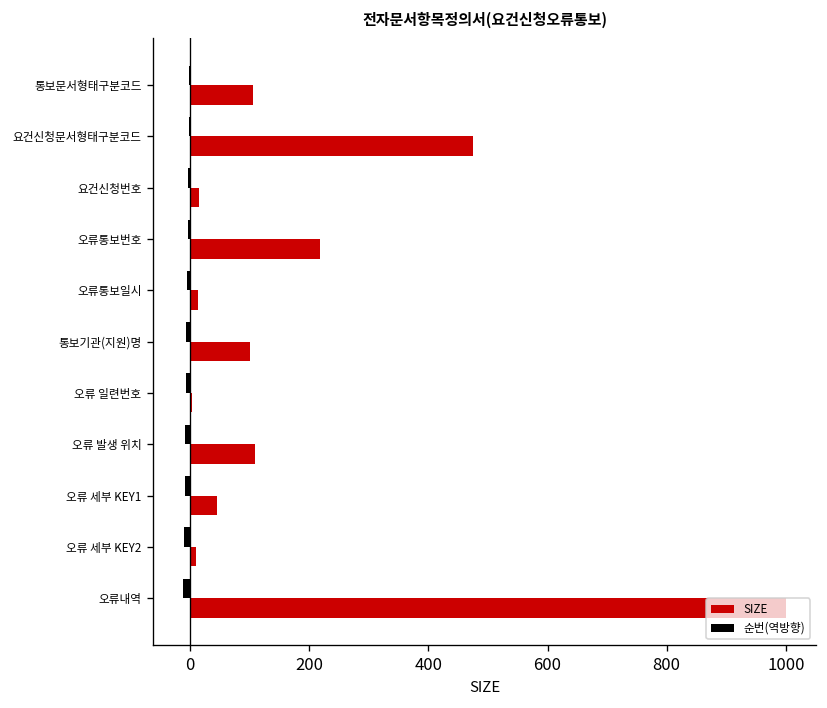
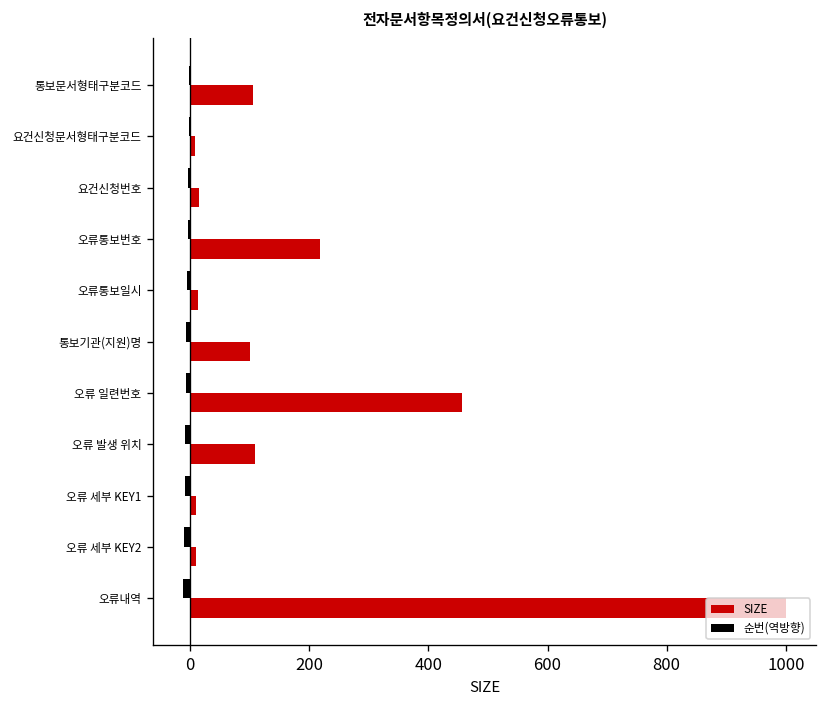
  {
    "SIZE": {
      "통보문서형태구분코드": 110,
-     "요건신청문서형태구분코드": 480,
+     "요건신청문서형태구분코드": 10,
      "요건신청번호": 20,
      "오류통보번호": 220,
      "오류통보일시": 10,
      "통보기관(지원)명": 100,
-     "오류 일련번호": 0,
+     "오류 일련번호": 460,
      "오류 발생 위치": 110,
-     "오류 세부 KEY1": 50,
+     "오류 세부 KEY1": 10,
      "오류 세부 KEY2": 10
    },
    "순번(역방향)": {
      "통보기관(지원)명": -10,
      "오류 일련번호": -10,
      "오류 발생 위치": -10,
      "오류 세부 KEY1": -10,
      "오류 세부 KEY2": -10,
      "오류내역": -10
    }
  }
